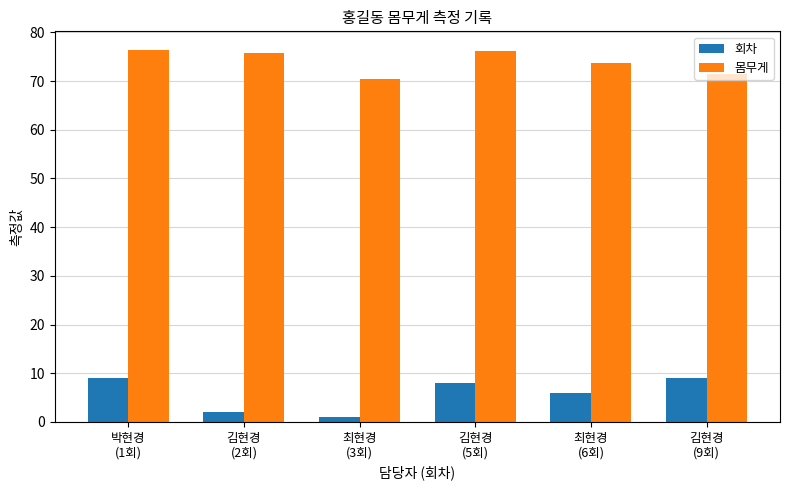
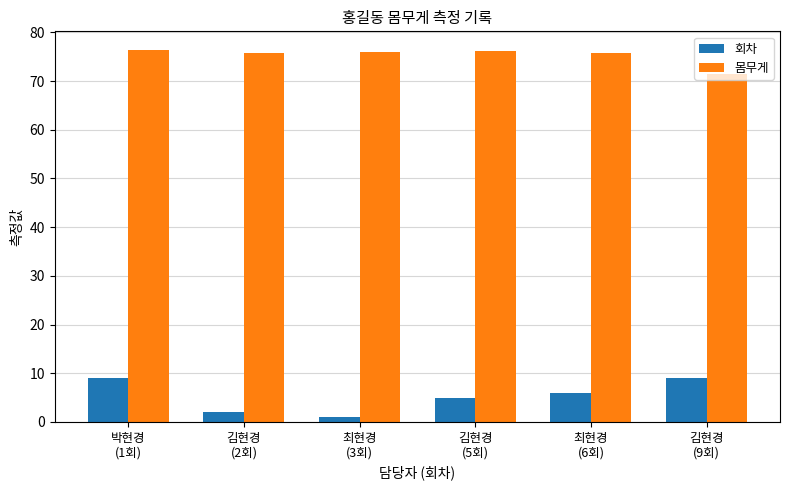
  {
    "회차": {
      "박현경 (1회)": 9,
      "김현경 (2회)": 2,
      "최현경 (3회)": 1,
-     "김현경 (5회)": 8,
+     "김현경 (5회)": 5,
      "최현경 (6회)": 6,
      "김현경 (9회)": 9
    },
    "몸무게": {
      "박현경 (1회)": 76,
      "김현경 (2회)": 76,
-     "최현경 (3회)": 70,
+     "최현경 (3회)": 76,
      "김현경 (5회)": 76,
-     "최현경 (6회)": 74
+     "최현경 (6회)": 76
    }
  }
